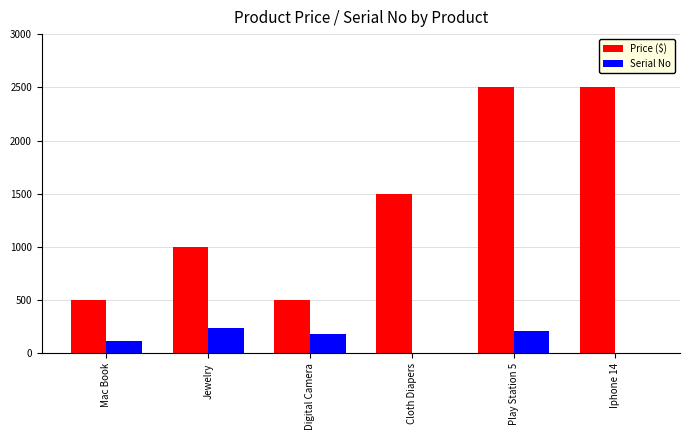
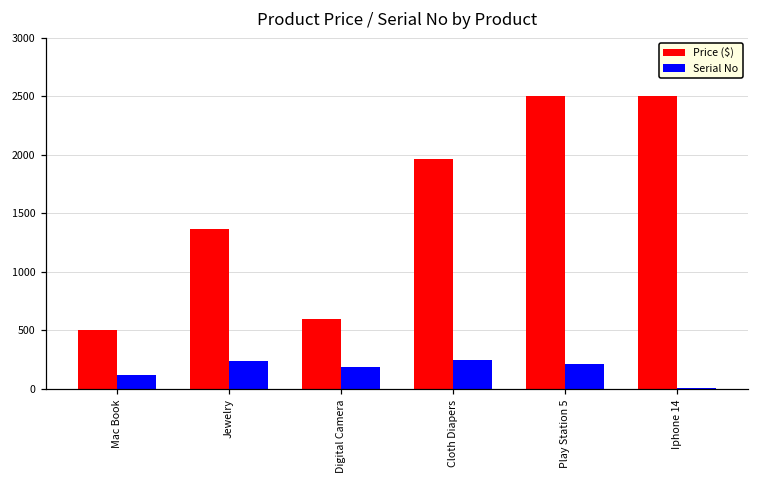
  {
    "Price ($)": {
      "Mac Book": 500,
-     "Jewelry": 1000,
-     "Digital Camera": 500,
-     "Cloth Diapers": 1500,
+     "Jewelry": 1360,
+     "Digital Camera": 600,
+     "Cloth Diapers": 1970,
      "Play Station 5": 2500,
      "Iphone 14": 2500
    },
    "Serial No": {
      "Mac Book": 120,
      "Jewelry": 230,
      "Digital Camera": 190,
-     "Cloth Diapers": 0,
+     "Cloth Diapers": 250,
      "Play Station 5": 210
    }
  }
